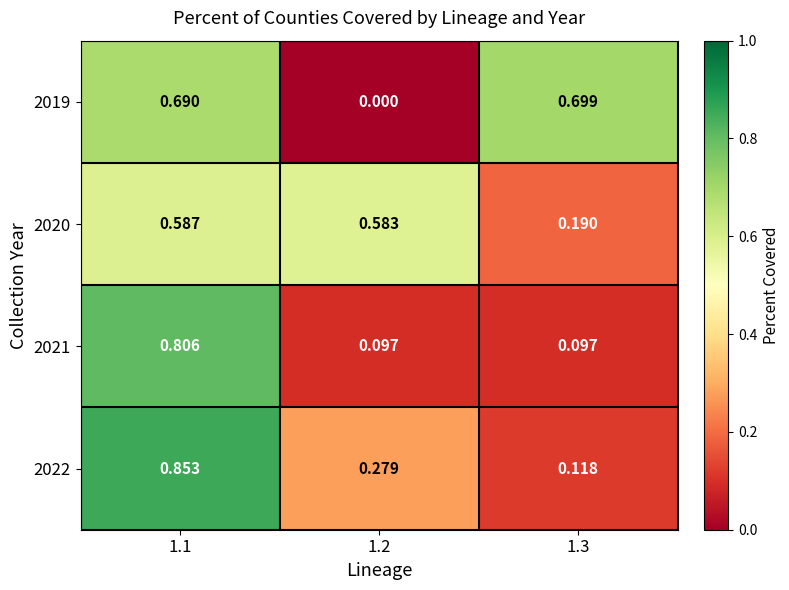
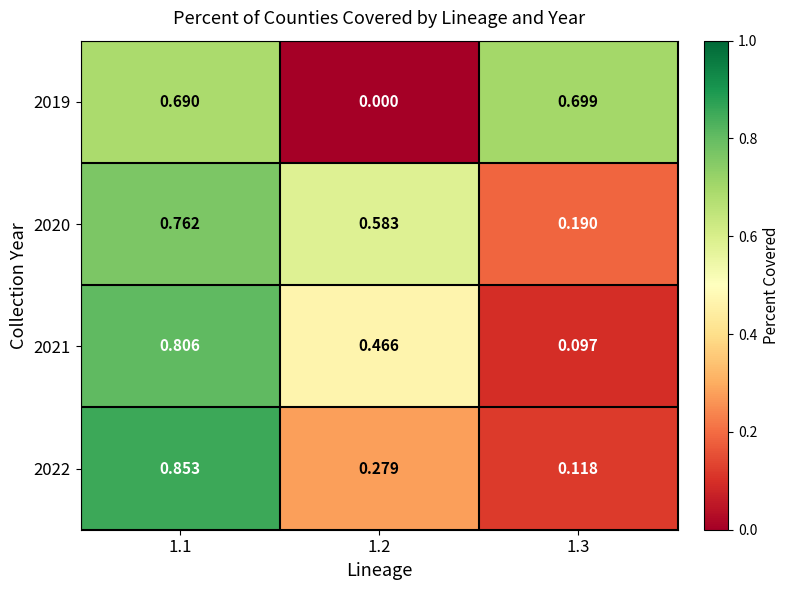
  {
    "2019": {
      "1.1": 0.690,
      "1.2": 0.000,
      "1.3": 0.699
    },
    "2020": {
-     "1.1": 0.587,
+     "1.1": 0.762,
      "1.2": 0.583,
      "1.3": 0.190
    },
    "2021": {
      "1.1": 0.806,
-     "1.2": 0.097,
+     "1.2": 0.466,
      "1.3": 0.097
    },
    "2022": {
      "1.1": 0.853,
      "1.2": 0.279,
      "1.3": 0.118
    }
  }
